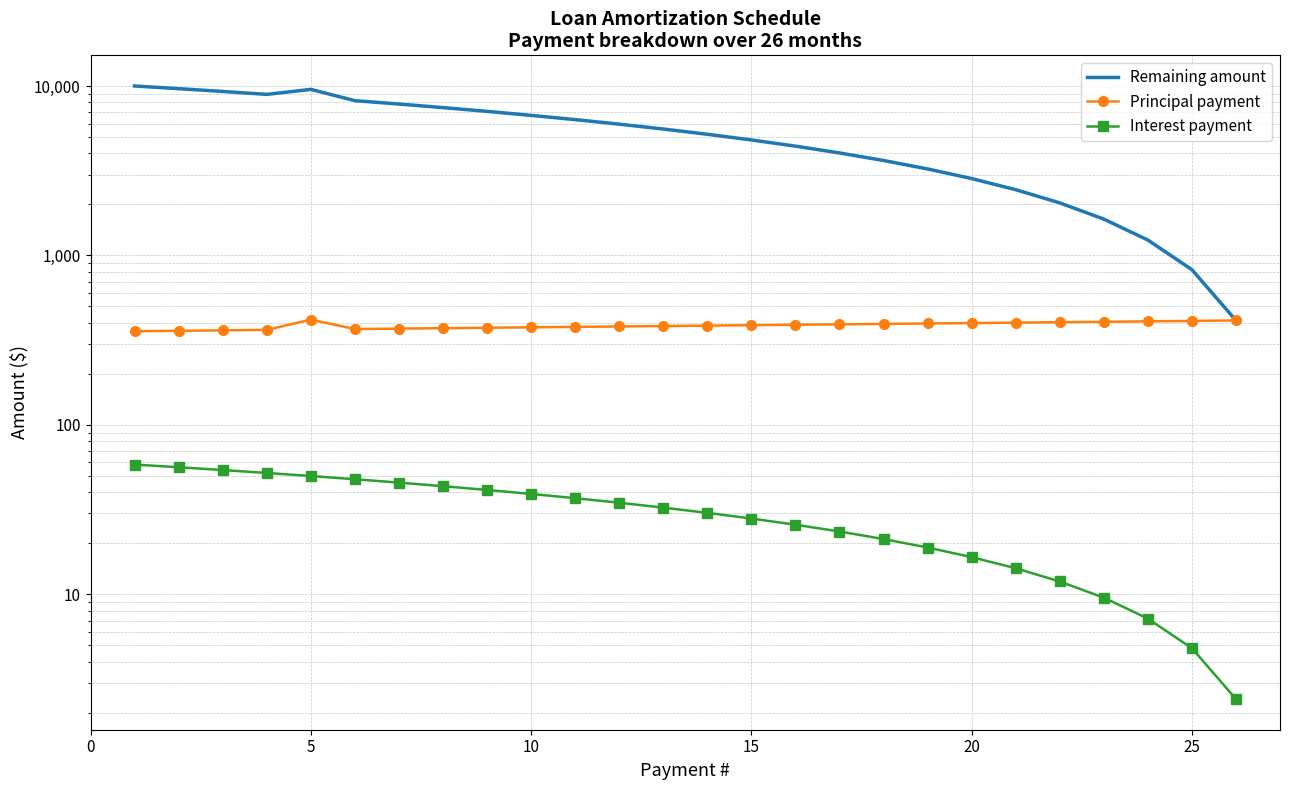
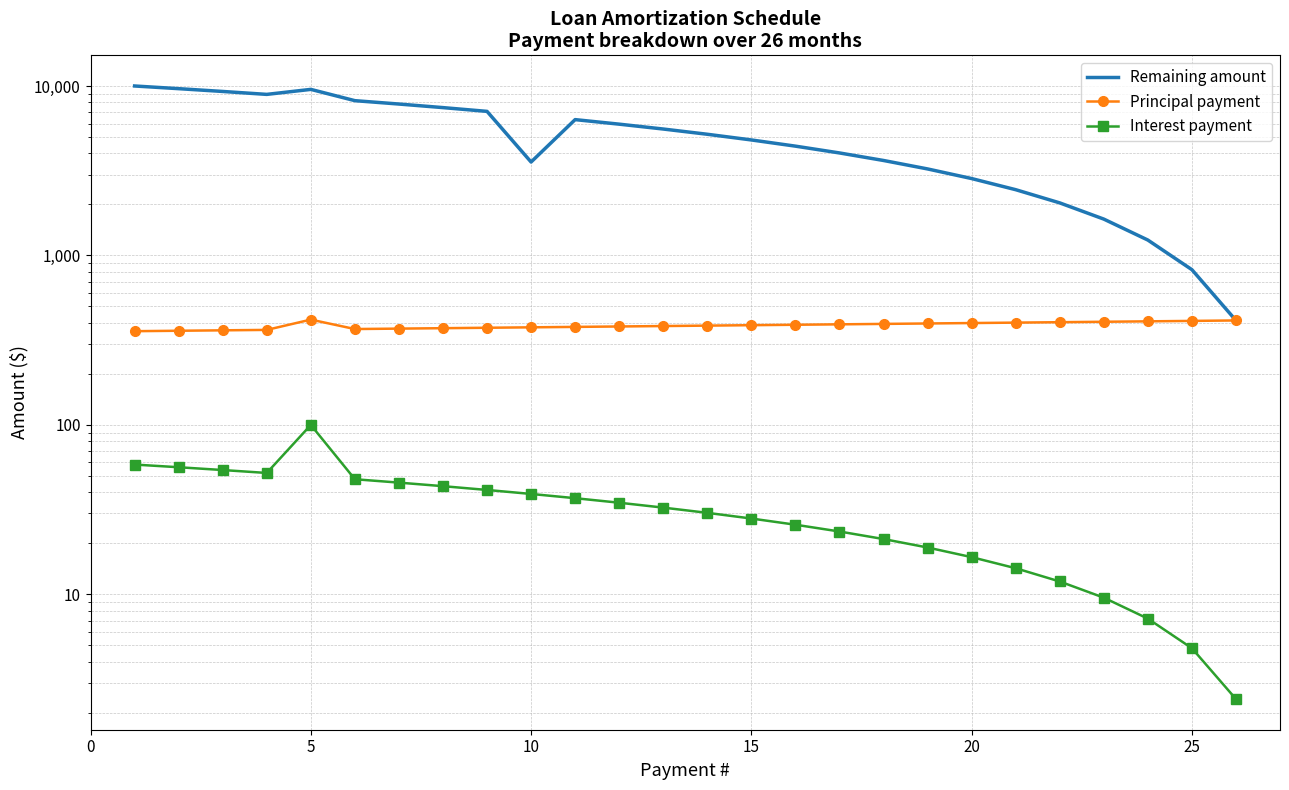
  {
    "Remaining amount": {
      "5": "10,000",
-     "10": "6,700",
+     "10": "3,600",
      "15": "4,800",
      "20": "2,800",
      "25": "800"
    },
    "Principal payment": {
      "5": "420",
      "10": "380",
      "15": "390",
      "20": "400",
      "25": "410"
    },
    "Interest payment": {
-     "5": "50",
+     "5": "100",
      "10": "39",
      "15": "28",
      "20": "17",
      "25": "4.8"
    }
  }
